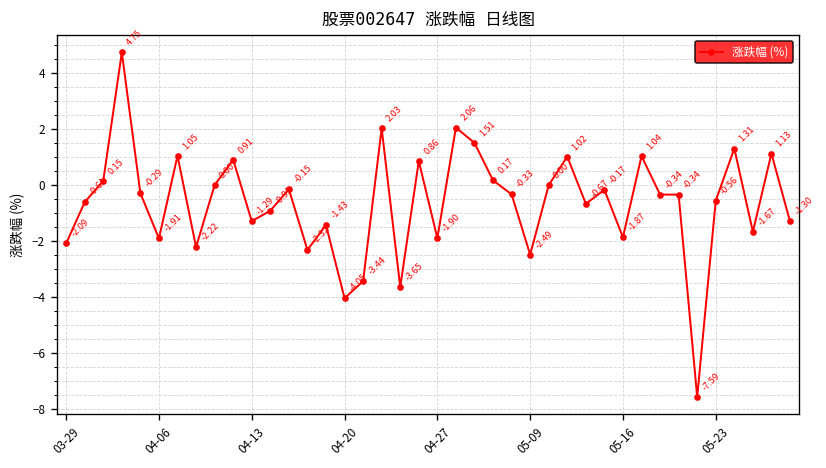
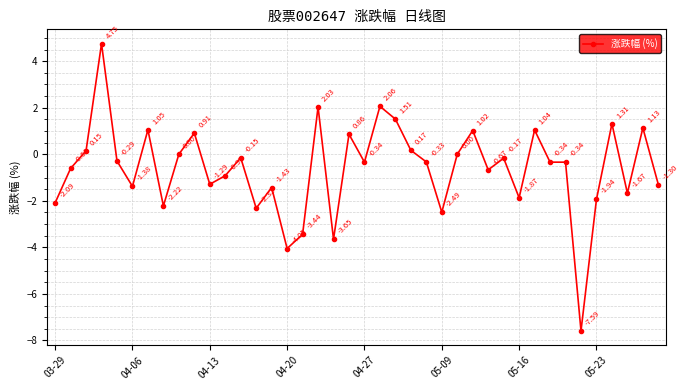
  {
    "03-29": -2.09,
-   "04-06": -1.91,
-   "04-27": -1.90,
+   "04-06": -1.38,
+   "04-27": -0.34,
    "05-09": -2.49,
    "05-16": -1.87,
-   "05-23": -0.56
+   "05-23": -1.94
  }
